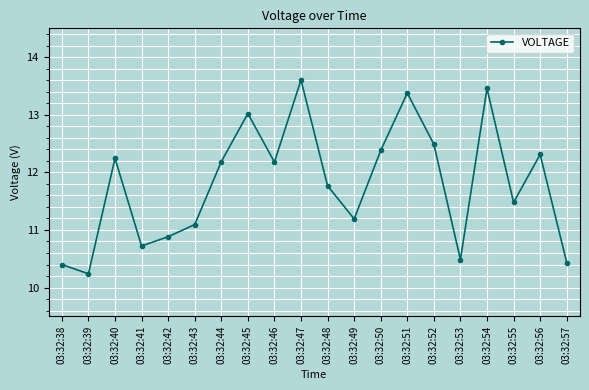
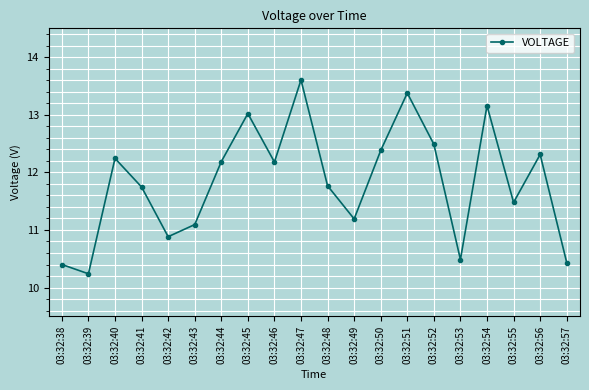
  {
    "03:32:38": 10.4,
    "03:32:39": 10.2,
    "03:32:40": 12.2,
-   "03:32:41": 10.7,
+   "03:32:41": 11.7,
    "03:32:42": 10.9,
    "03:32:43": 11.1,
    "03:32:44": 12.2,
    "03:32:45": 13.0,
    "03:32:46": 12.2,
    "03:32:47": 13.6,
    "03:32:48": 11.8,
    "03:32:49": 11.2,
    "03:32:50": 12.4,
    "03:32:51": 13.4,
    "03:32:52": 12.5,
    "03:32:53": 10.5,
-   "03:32:54": 13.5,
+   "03:32:54": 13.2,
    "03:32:55": 11.5,
    "03:32:56": 12.3,
    "03:32:57": 10.4
  }
